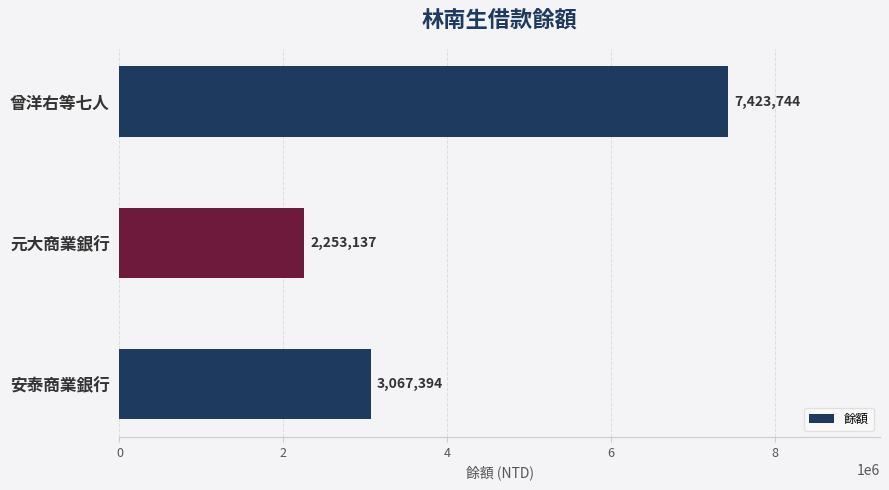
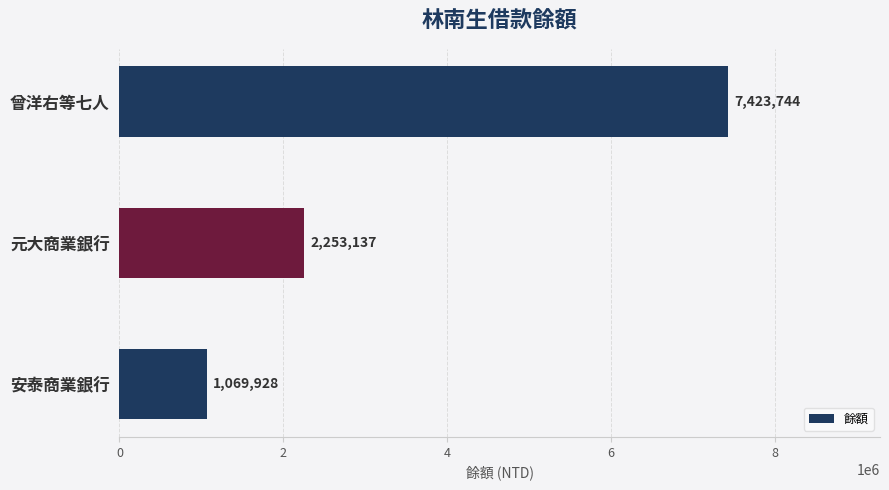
  {
    "曾洋右等七人": "7,423,744",
    "元大商業銀行": "2,253,137",
-   "安泰商業銀行": "3,067,394"
+   "安泰商業銀行": "1,069,928"
  }
